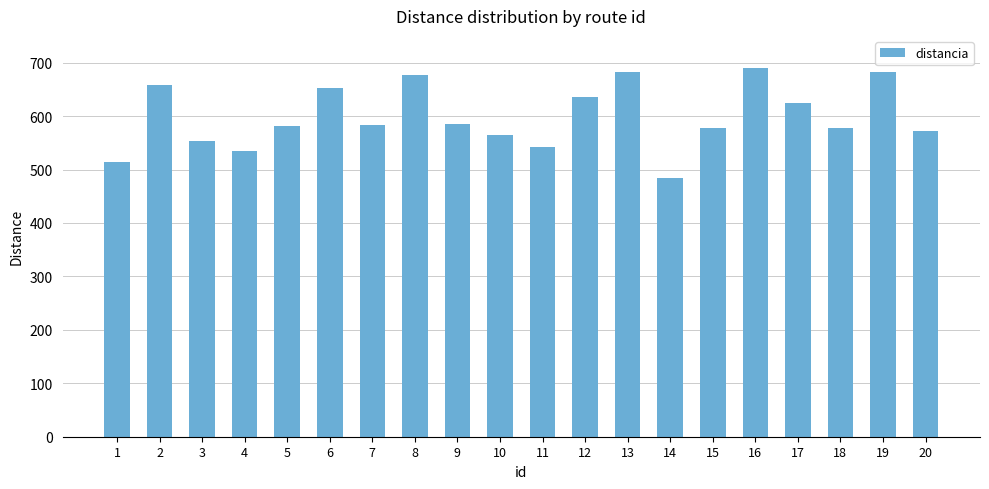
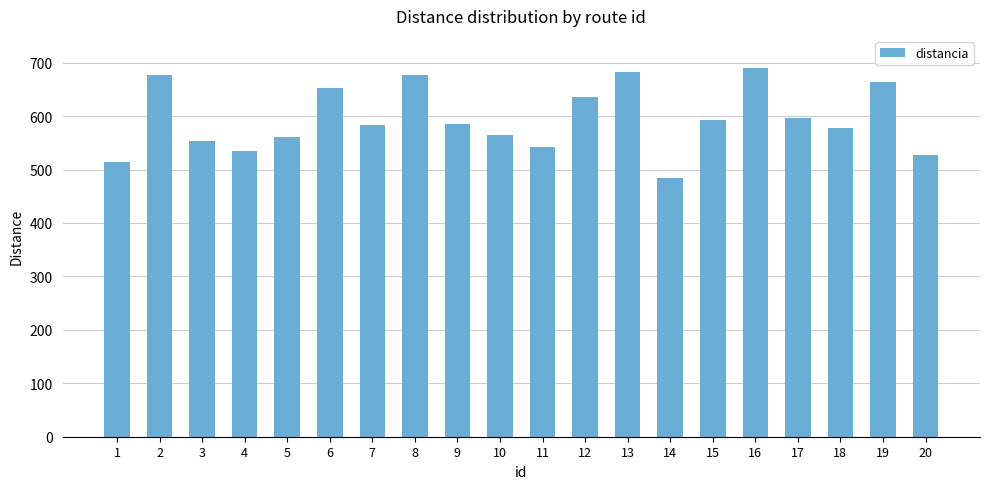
  {
    "1": 510,
-   "2": 660,
+   "2": 680,
    "3": 550,
    "4": 530,
-   "5": 580,
+   "5": 560,
    "6": 650,
    "7": 580,
    "8": 680,
    "9": 580,
    "10": 560,
    "11": 540,
    "12": 640,
    "13": 680,
    "14": 480,
-   "15": 580,
+   "15": 590,
    "16": 690,
-   "17": 630,
+   "17": 600,
    "18": 580,
-   "19": 680,
-   "20": 570
+   "19": 660,
+   "20": 530
  }
